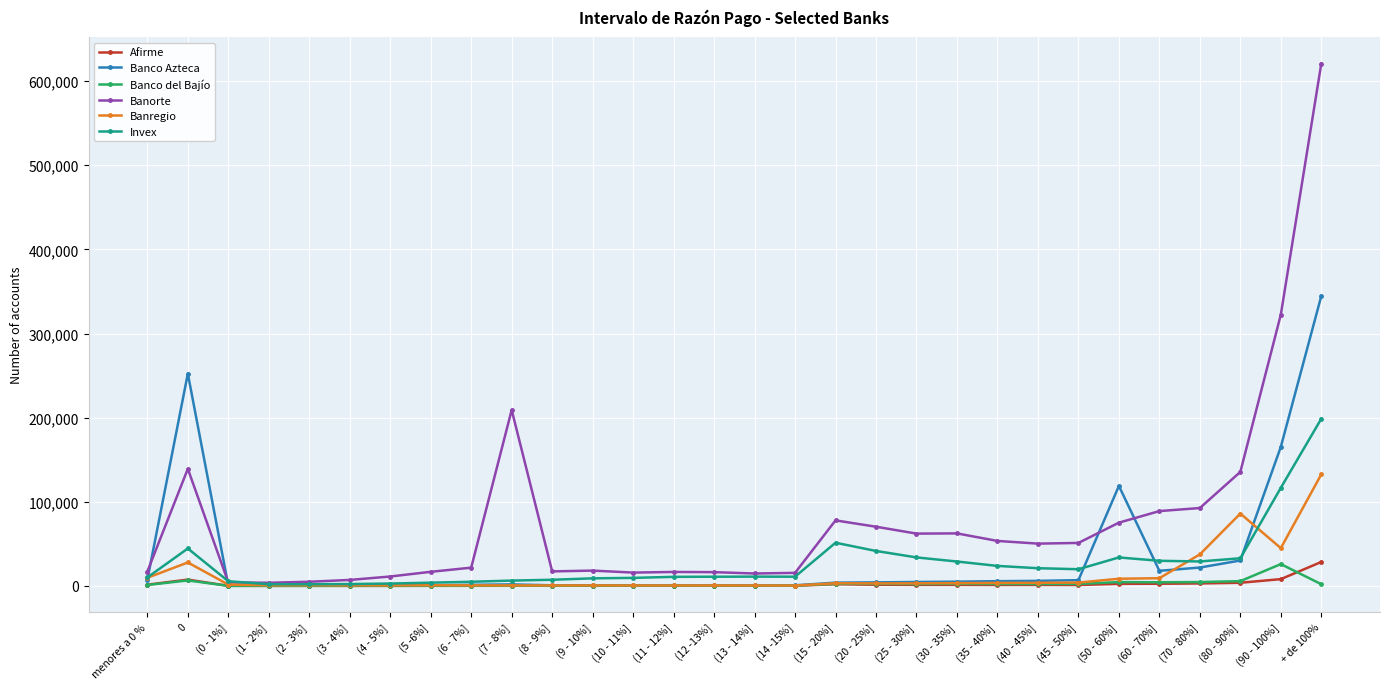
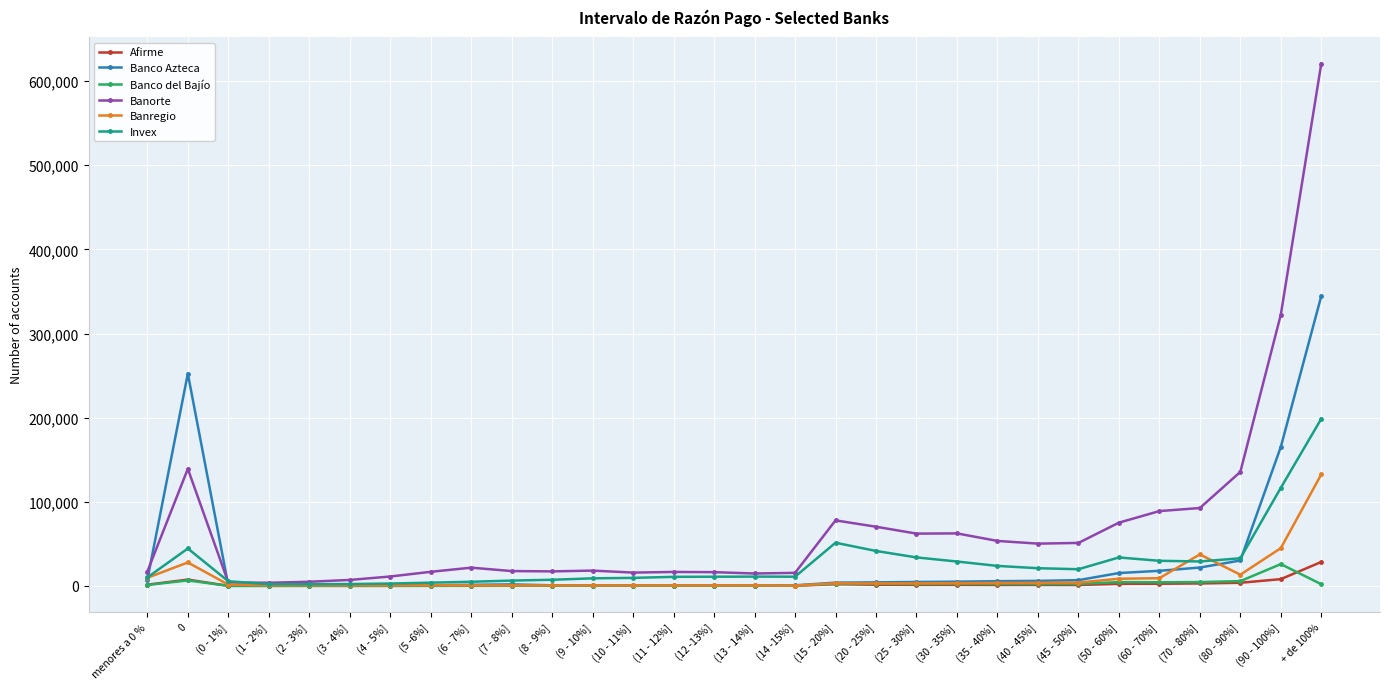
  {
    "Afirme": {
      "(90 - 100%]": "10,000",
      "+ de 100%": "30,000"
    },
    "Banco Azteca": {
      "0": "250,000",
-     "(50 - 60%]": "120,000",
+     "(50 - 60%]": "20,000",
      "(60 - 70%]": "20,000",
      "(70 - 80%]": "20,000",
      "(90 - 100%]": "170,000",
      "+ de 100%": "340,000"
    },
    "Banorte": {
      "menores a 0 %": "20,000",
      "0": "140,000",
      "(3 - 4%]": "10,000",
      "(4 - 5%]": "10,000",
      "(5 -6%]": "20,000",
      "(6 - 7%]": "20,000",
-     "(7 - 8%]": "210,000",
+     "(7 - 8%]": "20,000",
      "(8 - 9%]": "20,000",
      "(9 - 10%]": "20,000",
      "(10 - 11%]": "20,000",
      "(11 - 12%]": "20,000",
      "(12 -13%]": "20,000",
      "(13 - 14%]": "10,000",
      "(14 -15%]": "20,000",
      "(15 - 20%]": "80,000",
      "(20 - 25%]": "70,000",
      "(25 - 30%]": "60,000",
      "(30 - 35%]": "60,000",
      "(35 - 40%]": "50,000",
      "(40 - 45%]": "50,000",
      "(45 - 50%]": "50,000",
      "(50 - 60%]": "80,000",
      "(60 - 70%]": "90,000",
      "(70 - 80%]": "90,000",
      "(80 - 90%]": "140,000",
      "(90 - 100%]": "320,000",
      "+ de 100%": "620,000"
    },
    "Banregio": {
      "0": "30,000",
      "(50 - 60%]": "10,000",
      "(60 - 70%]": "10,000",
      "(70 - 80%]": "40,000",
-     "(80 - 90%]": "90,000",
+     "(80 - 90%]": "10,000",
      "(90 - 100%]": "40,000",
      "+ de 100%": "130,000"
    }
  }
